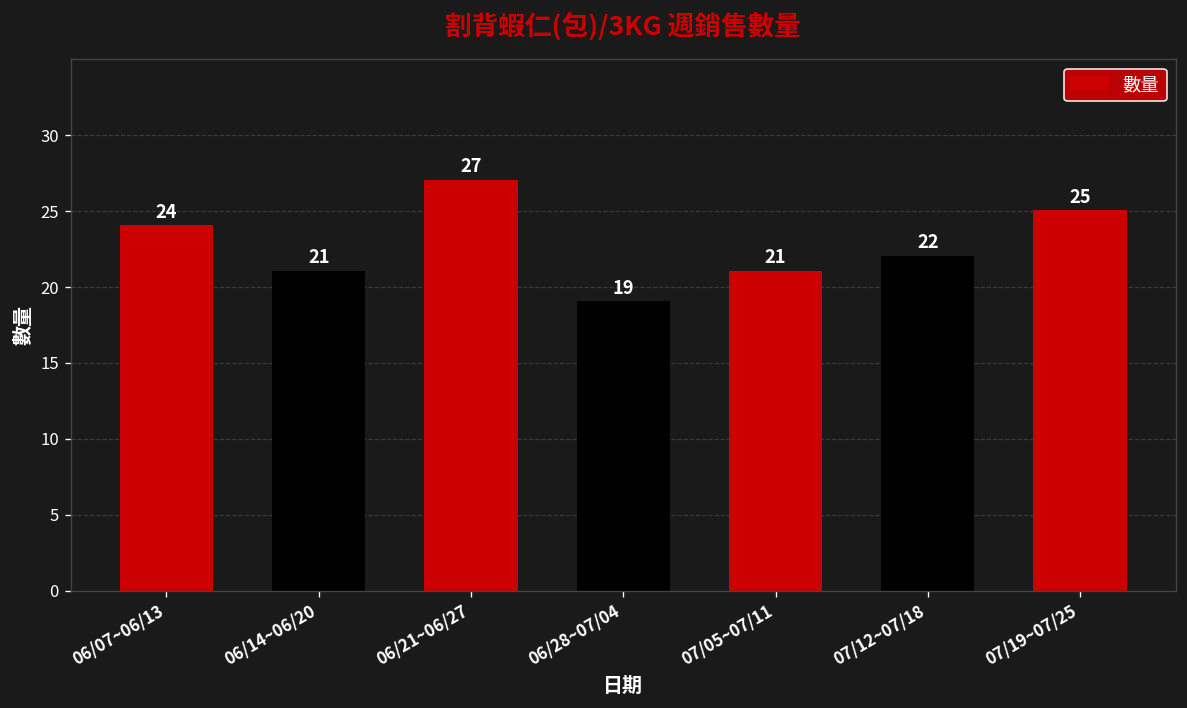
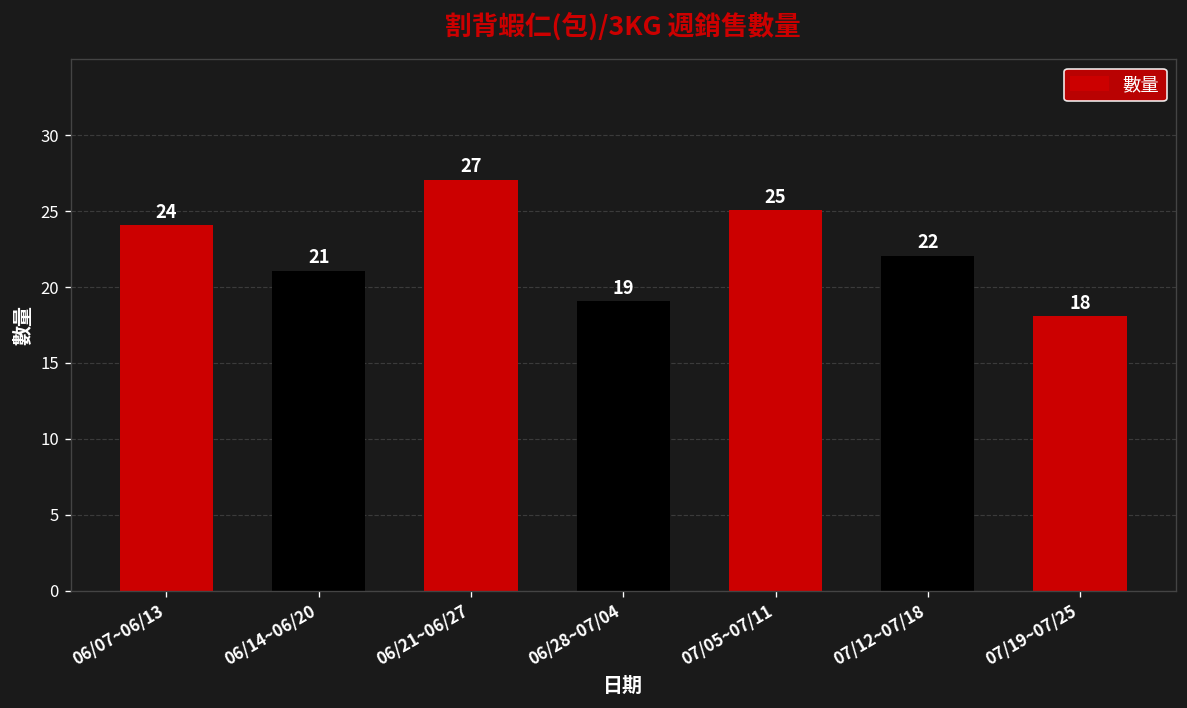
  {
    "06/07~06/13": 24,
    "06/14~06/20": 21,
    "06/21~06/27": 27,
    "06/28~07/04": 19,
-   "07/05~07/11": 21,
+   "07/05~07/11": 25,
    "07/12~07/18": 22,
-   "07/19~07/25": 25
+   "07/19~07/25": 18
  }
